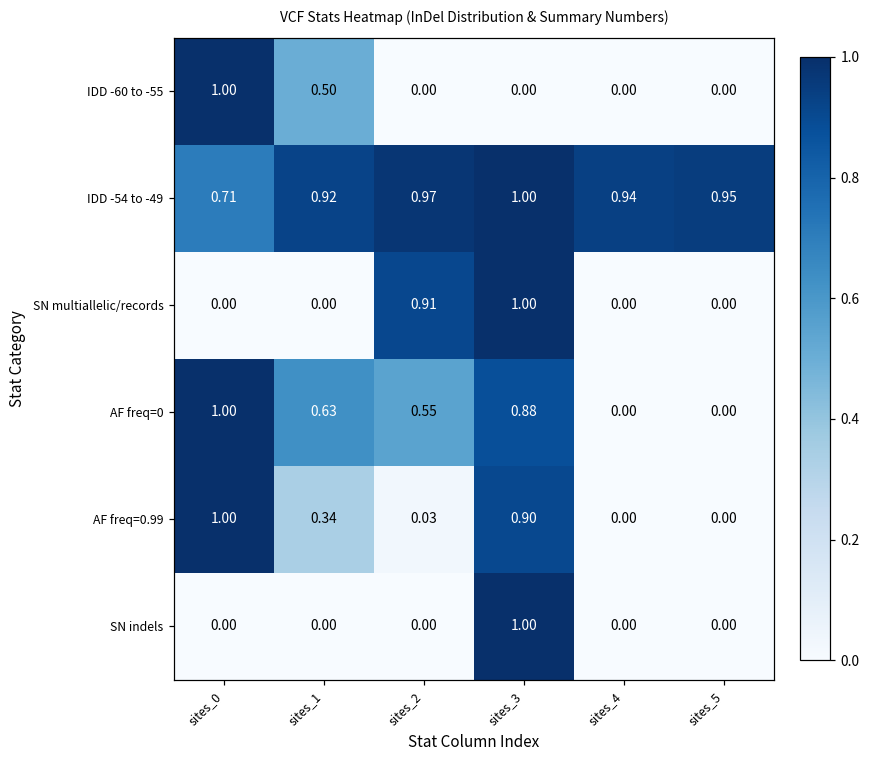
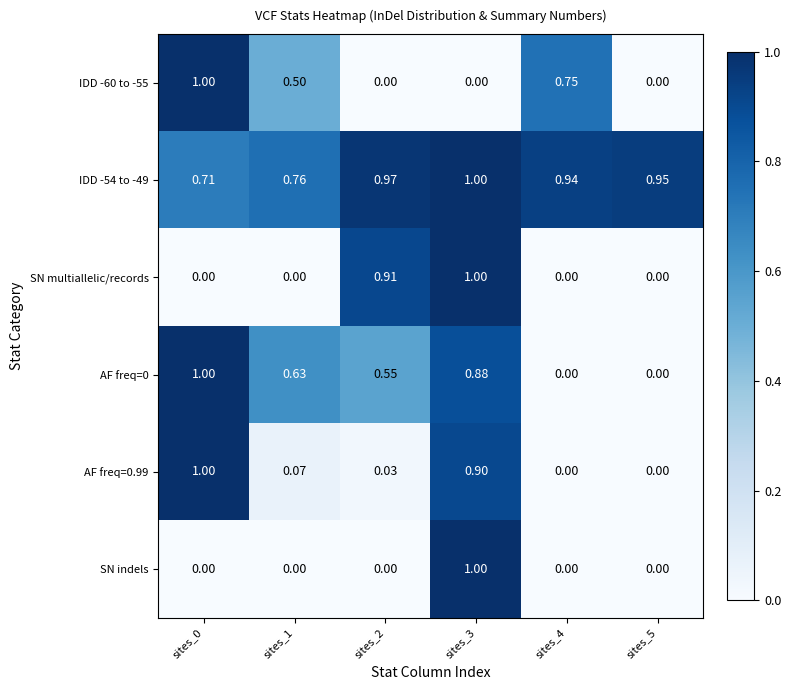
  {
    "IDD -60 to -55": {
      "sites_0": 1.00,
      "sites_1": 0.50,
      "sites_2": 0.00,
      "sites_3": 0.00,
-     "sites_4": 0.00,
+     "sites_4": 0.75,
      "sites_5": 0.00
    },
    "IDD -54 to -49": {
      "sites_0": 0.71,
-     "sites_1": 0.92,
+     "sites_1": 0.76,
      "sites_2": 0.97,
      "sites_3": 1.00,
      "sites_4": 0.94,
      "sites_5": 0.95
    },
    "SN multiallelic/records": {
      "sites_0": 0.00,
      "sites_1": 0.00,
      "sites_2": 0.91,
      "sites_3": 1.00,
      "sites_4": 0.00,
      "sites_5": 0.00
    },
    "AF freq=0": {
      "sites_0": 1.00,
      "sites_1": 0.63,
      "sites_2": 0.55,
      "sites_3": 0.88,
      "sites_4": 0.00,
      "sites_5": 0.00
    },
    "AF freq=0.99": {
      "sites_0": 1.00,
-     "sites_1": 0.34,
+     "sites_1": 0.07,
      "sites_2": 0.03,
      "sites_3": 0.90,
      "sites_4": 0.00,
      "sites_5": 0.00
    },
    "SN indels": {
      "sites_0": 0.00,
      "sites_1": 0.00,
      "sites_2": 0.00,
      "sites_3": 1.00,
      "sites_4": 0.00,
      "sites_5": 0.00
    }
  }
